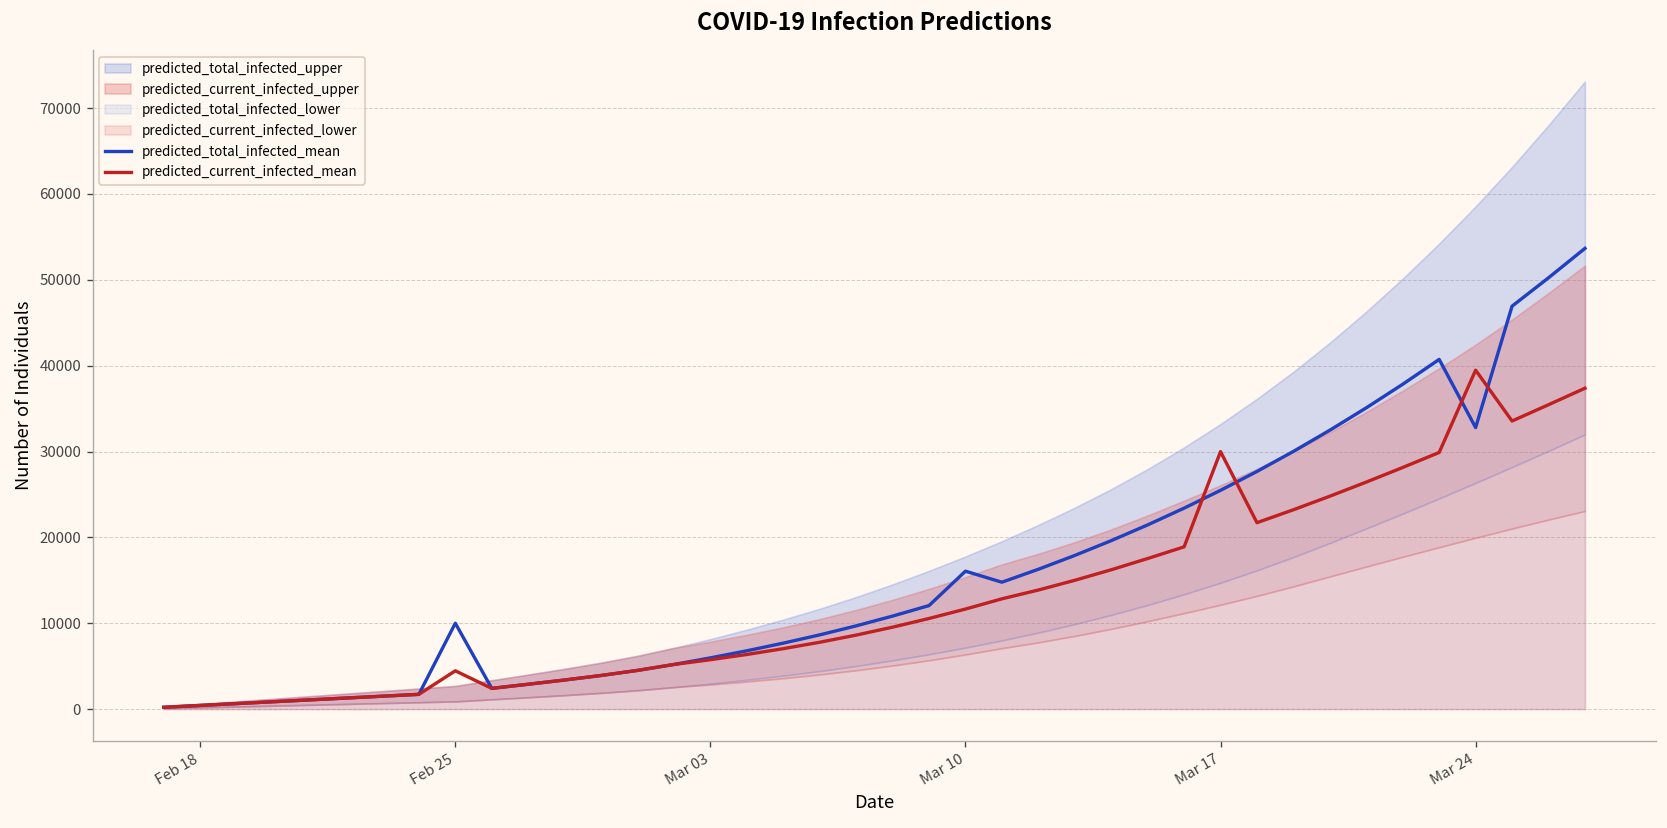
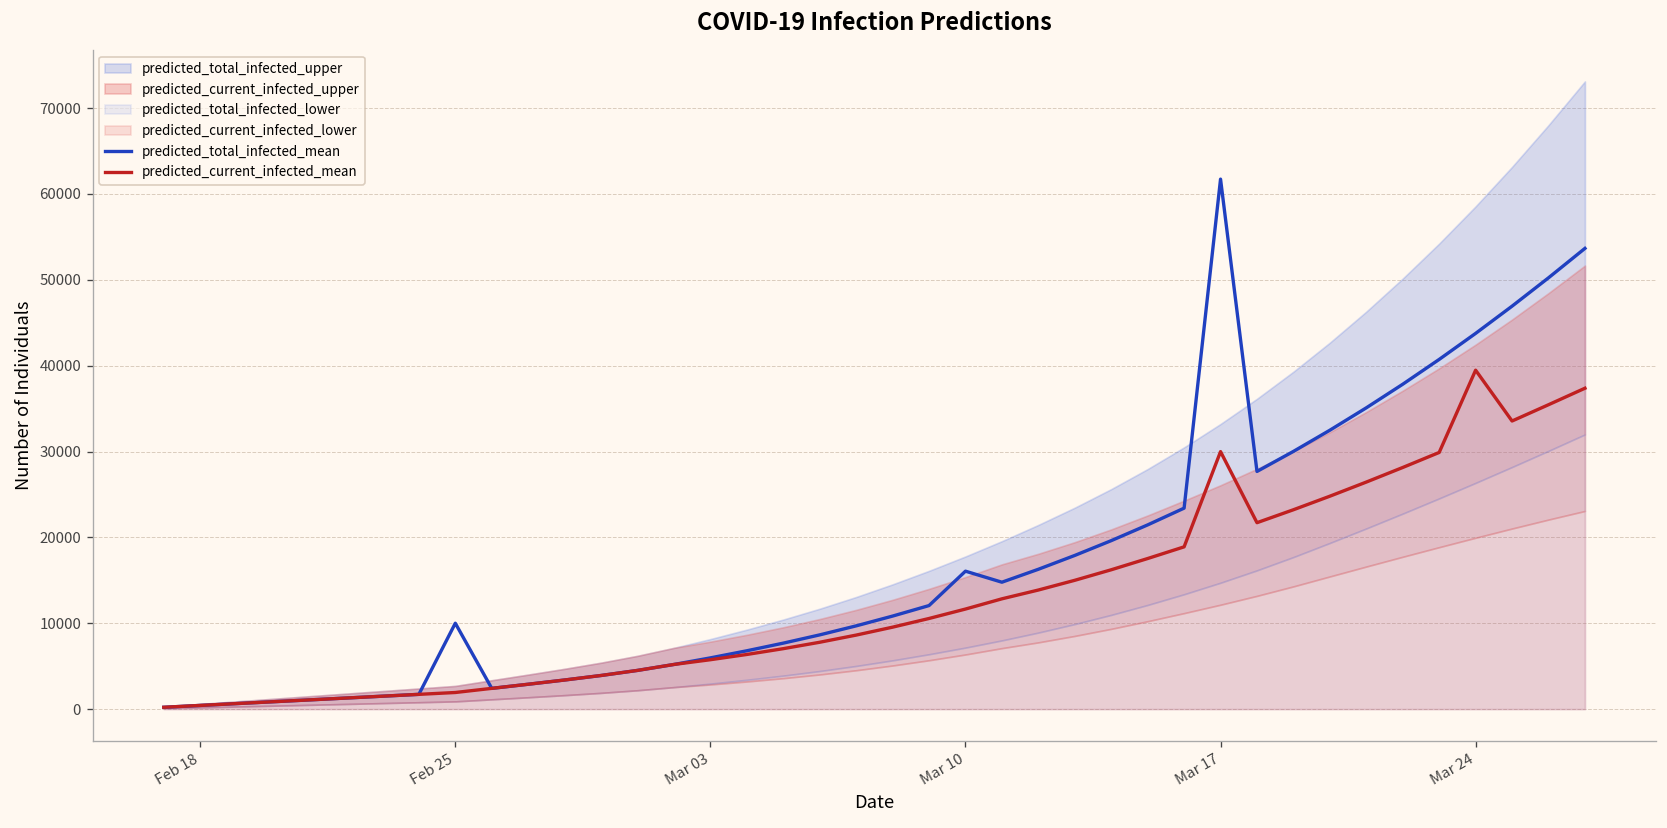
  {
    "predicted_total_infected_mean": {
      "Feb 25": 10000,
      "Mar 10": 16000,
-     "Mar 17": 25000,
-     "Mar 24": 33000
+     "Mar 17": 62000,
+     "Mar 24": 44000
    },
    "predicted_current_infected_mean": {
-     "Feb 25": 4000,
+     "Feb 25": 2000,
      "Mar 10": 12000,
      "Mar 17": 30000,
      "Mar 24": 39000
    }
  }
